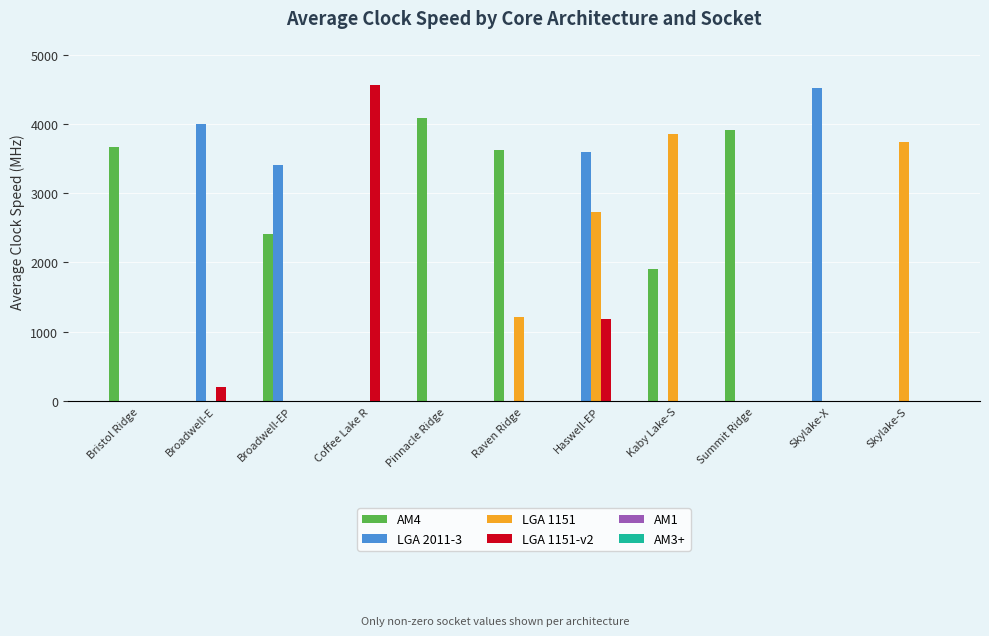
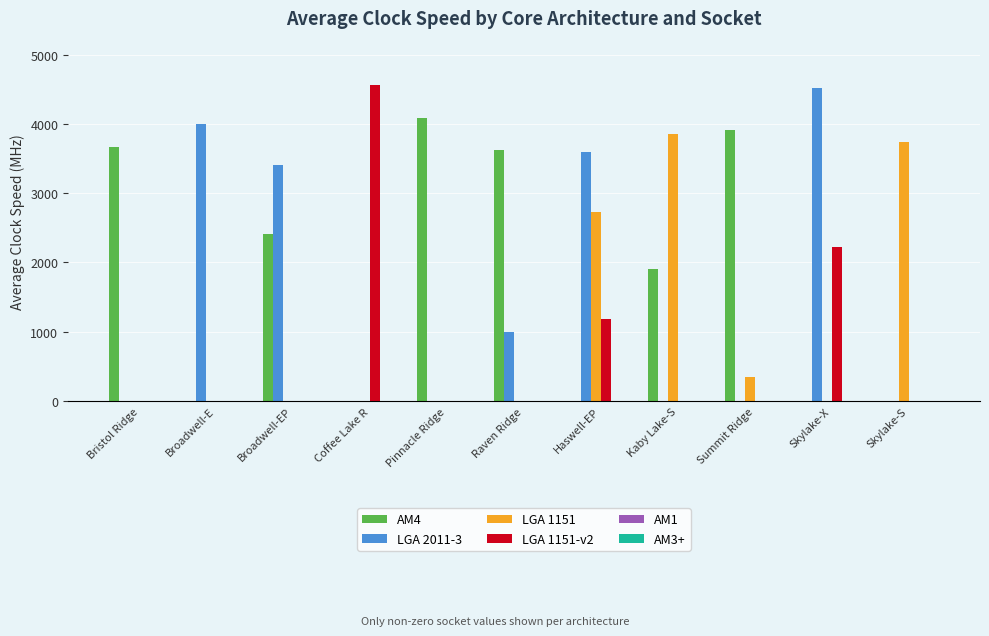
  {
    "AM4": {
      "Bristol Ridge": 3700,
      "Broadwell-E": 0,
      "Broadwell-EP": 2400,
      "Coffee Lake R": 0,
      "Pinnacle Ridge": 4100,
      "Raven Ridge": 3600,
      "Haswell-EP": 0,
      "Kaby Lake-S": 1900,
      "Summit Ridge": 3900,
      "Skylake-X": 0,
      "Skylake-S": 0
    },
    "LGA 2011-3": {
      "Bristol Ridge": 0,
      "Broadwell-E": 4000,
      "Broadwell-EP": 3400,
      "Coffee Lake R": 0,
      "Pinnacle Ridge": 0,
-     "Raven Ridge": 0,
+     "Raven Ridge": 1000,
      "Haswell-EP": 3600,
      "Kaby Lake-S": 0,
      "Summit Ridge": 0,
      "Skylake-X": 4500,
      "Skylake-S": 0
    },
    "LGA 1151": {
      "Bristol Ridge": 0,
      "Broadwell-E": 0,
      "Broadwell-EP": 0,
      "Coffee Lake R": 0,
      "Pinnacle Ridge": 0,
-     "Raven Ridge": 1200,
+     "Raven Ridge": 0,
      "Haswell-EP": 2700,
      "Kaby Lake-S": 3900,
-     "Summit Ridge": 0,
+     "Summit Ridge": 400,
      "Skylake-X": 0,
      "Skylake-S": 3700
    },
    "LGA 1151-v2": {
      "Bristol Ridge": 0,
-     "Broadwell-E": 200,
+     "Broadwell-E": 0,
      "Broadwell-EP": 0,
      "Coffee Lake R": 4600,
      "Pinnacle Ridge": 0,
      "Raven Ridge": 0,
      "Haswell-EP": 1200,
      "Kaby Lake-S": 0,
      "Summit Ridge": 0,
-     "Skylake-X": 0,
+     "Skylake-X": 2200,
      "Skylake-S": 0
    },
    "AM1": {
      "Bristol Ridge": 0,
      "Broadwell-E": 0,
      "Broadwell-EP": 0,
      "Coffee Lake R": 0,
      "Pinnacle Ridge": 0,
      "Raven Ridge": 0,
      "Haswell-EP": 0,
      "Kaby Lake-S": 0,
      "Summit Ridge": 0,
      "Skylake-X": 0,
      "Skylake-S": 0
    },
    "AM3+": {
      "Bristol Ridge": 0,
      "Broadwell-E": 0,
      "Broadwell-EP": 0,
      "Coffee Lake R": 0,
      "Pinnacle Ridge": 0,
      "Raven Ridge": 0,
      "Haswell-EP": 0,
      "Kaby Lake-S": 0,
      "Summit Ridge": 0,
      "Skylake-X": 0,
      "Skylake-S": 0
    }
  }
